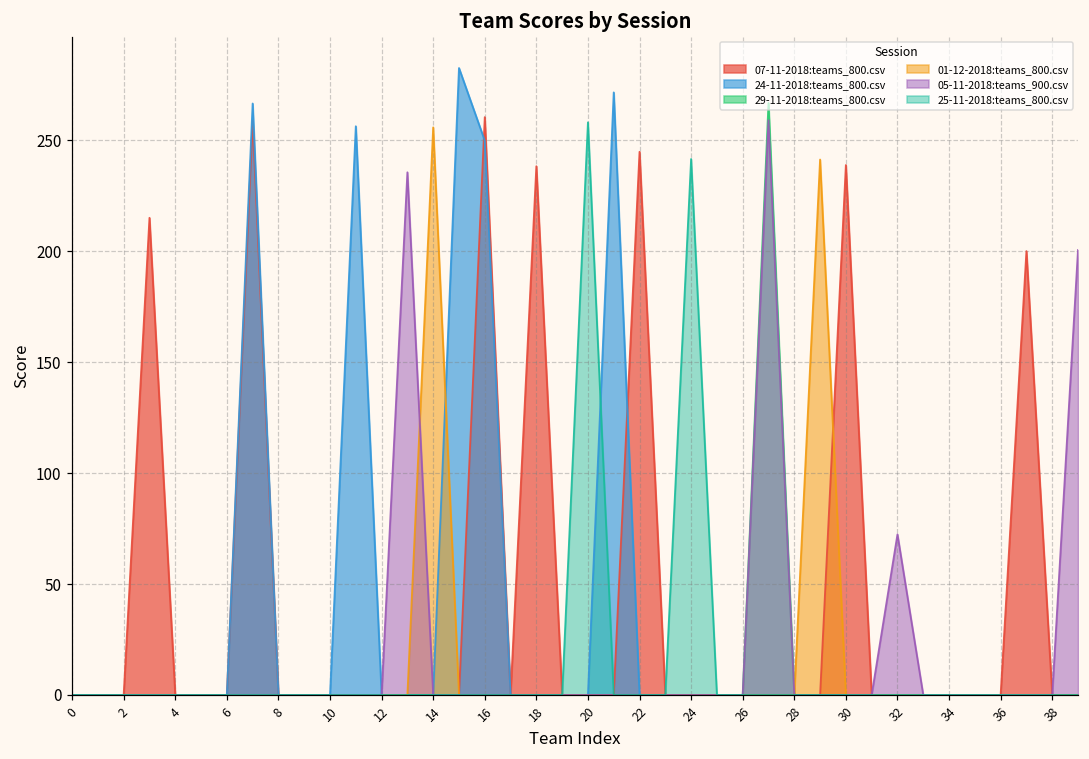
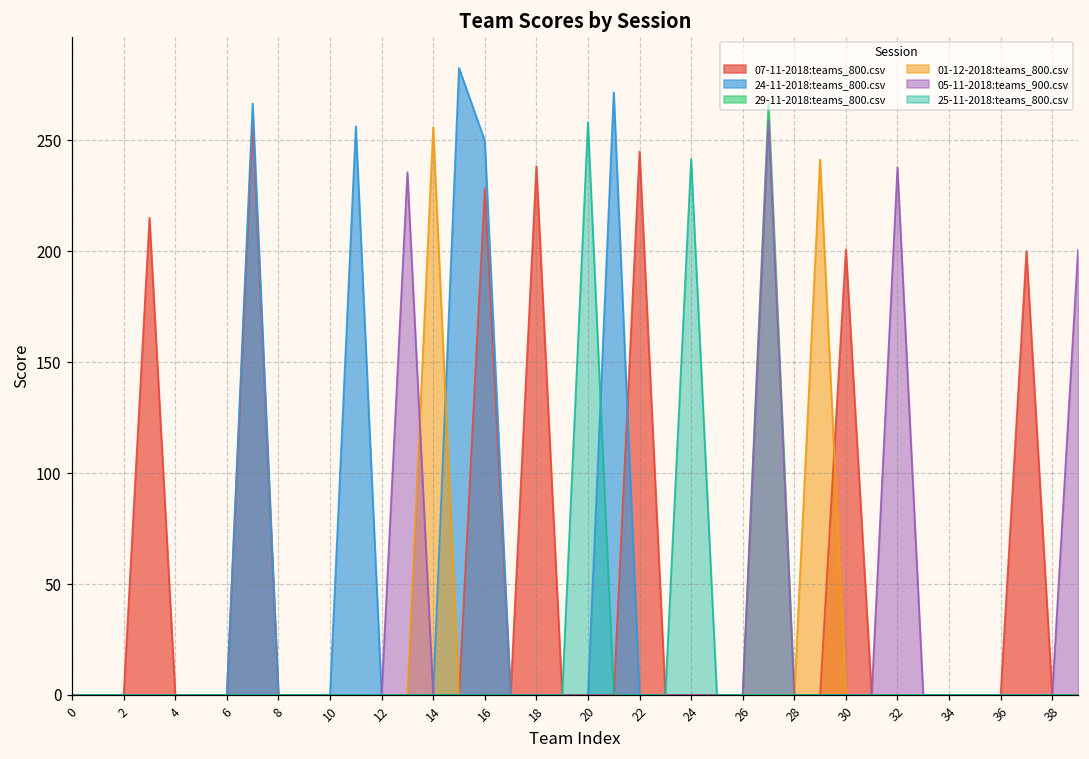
  {
    "07-11-2018:teams_800.csv": {
-     "16": 260,
+     "16": 228,
      "18": 238,
      "22": 245,
-     "30": 239
+     "30": 201
    },
    "24-11-2018:teams_800.csv": {
      "16": 250
    },
    "01-12-2018:teams_800.csv": {
      "14": 256
    },
    "05-11-2018:teams_900.csv": {
-     "32": 72
+     "32": 238
    }
  }
